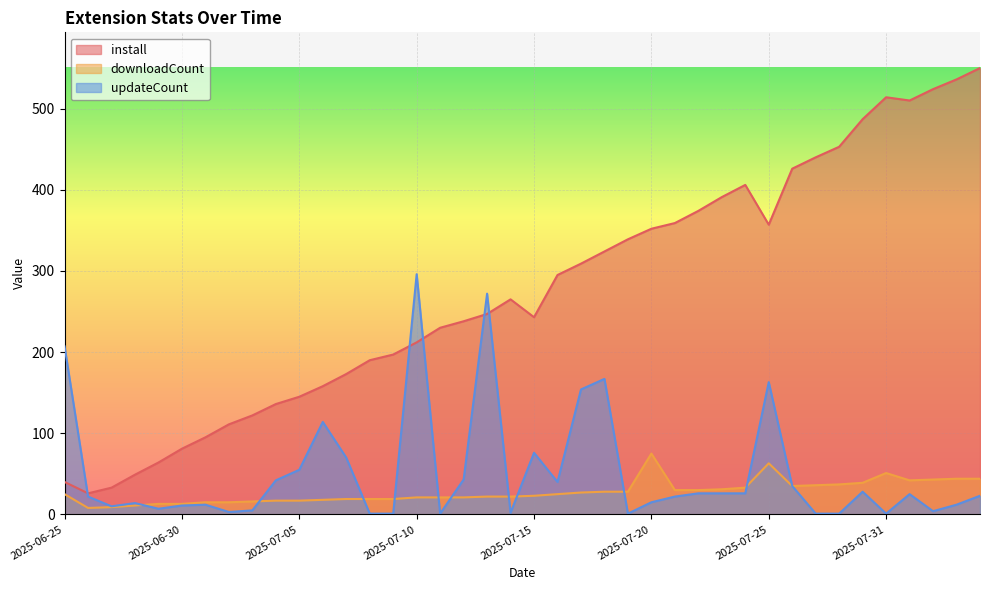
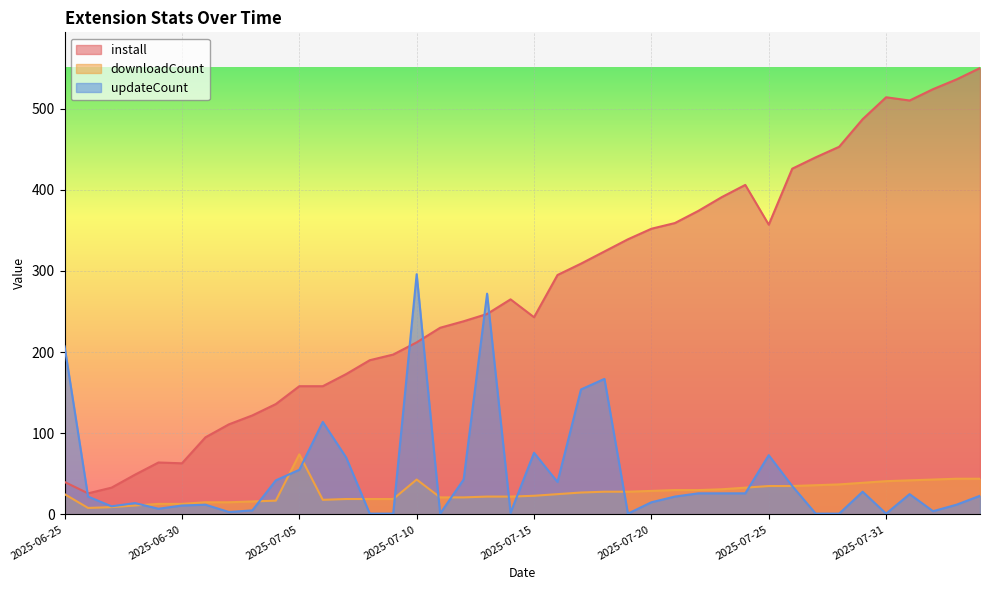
  {
    "install": {
      "2025-06-25": 40,
-     "2025-06-30": 80,
-     "2025-07-05": 150,
+     "2025-06-30": 60,
+     "2025-07-05": 160,
      "2025-07-10": 210,
      "2025-07-15": 240,
      "2025-07-20": 350,
      "2025-07-25": 360,
      "2025-07-31": 510
    },
    "downloadCount": {
      "2025-06-25": 30,
-     "2025-07-05": 20,
-     "2025-07-10": 20,
+     "2025-07-05": 70,
+     "2025-07-10": 40,
      "2025-07-15": 20,
-     "2025-07-20": 80,
-     "2025-07-25": 60,
-     "2025-07-31": 50
+     "2025-07-20": 30,
+     "2025-07-25": 40,
+     "2025-07-31": 40
    },
    "updateCount": {
      "2025-06-25": 210,
      "2025-07-05": 60,
      "2025-07-10": 300,
      "2025-07-15": 80,
      "2025-07-20": 20,
-     "2025-07-25": 160,
+     "2025-07-25": 70,
      "2025-07-31": 0
    }
  }
